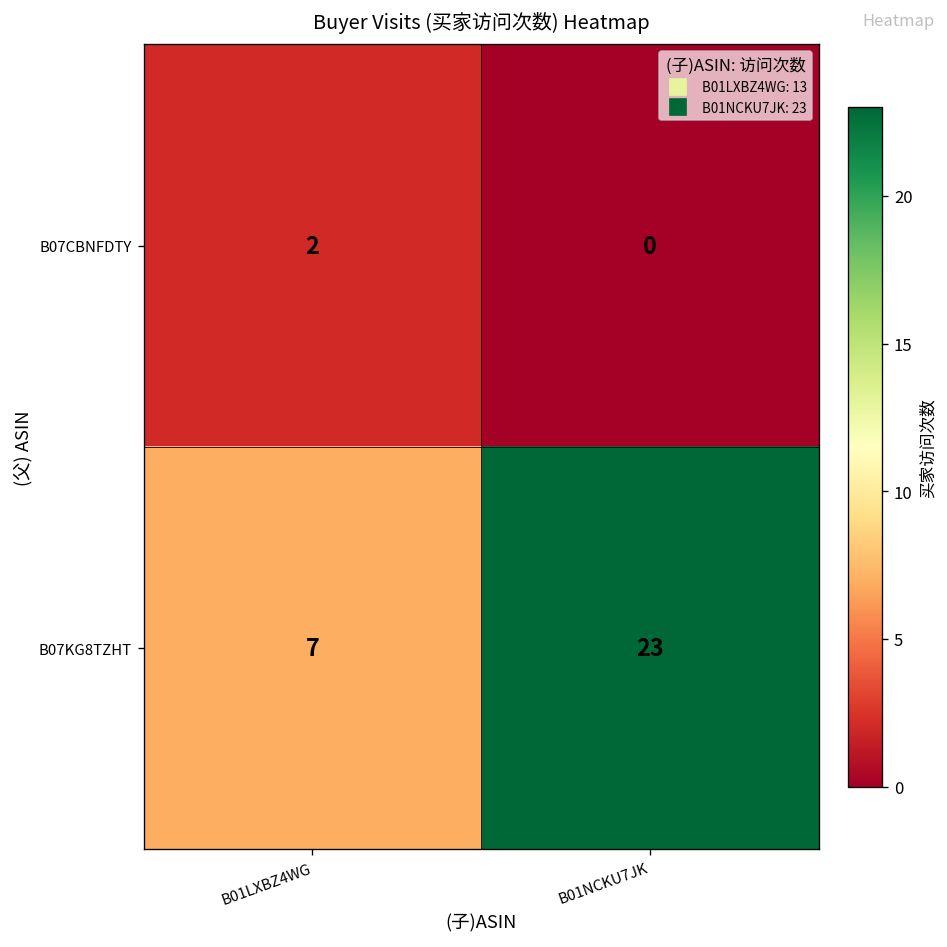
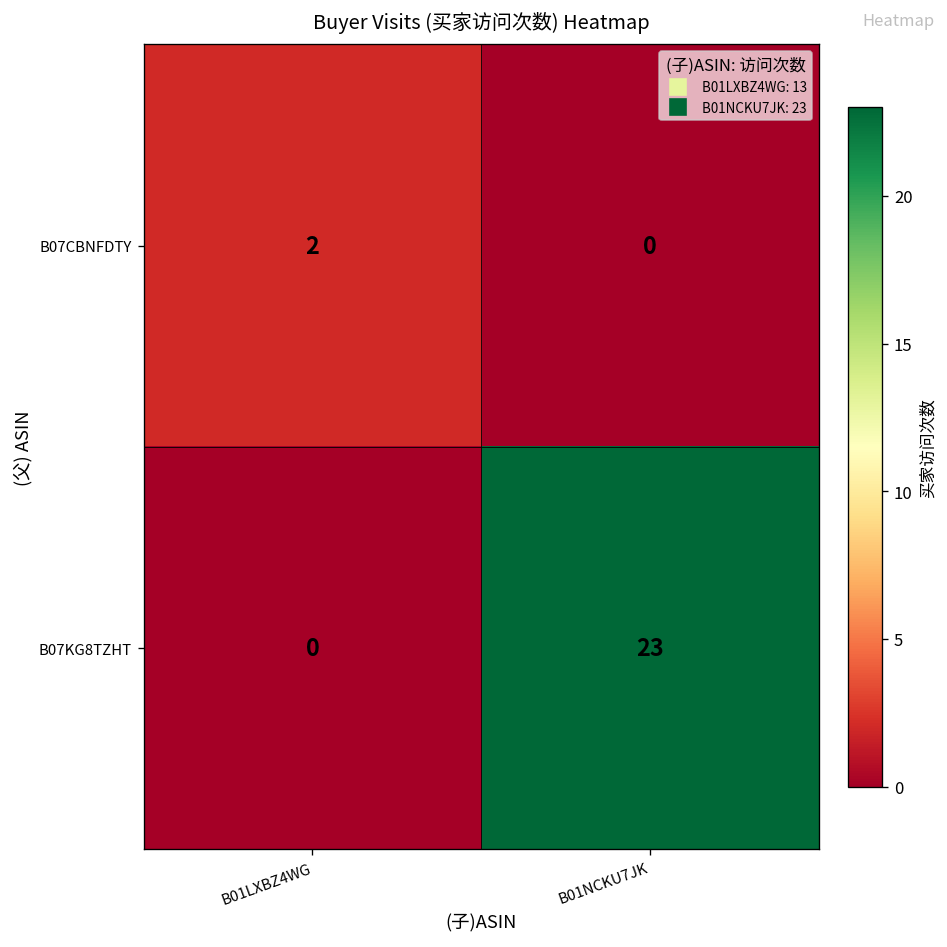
  {
    "B07CBNFDTY": {
      "B01LXBZ4WG": 2,
      "B01NCKU7JK": 0
    },
    "B07KG8TZHT": {
-     "B01LXBZ4WG": 7,
+     "B01LXBZ4WG": 0,
      "B01NCKU7JK": 23
    }
  }
